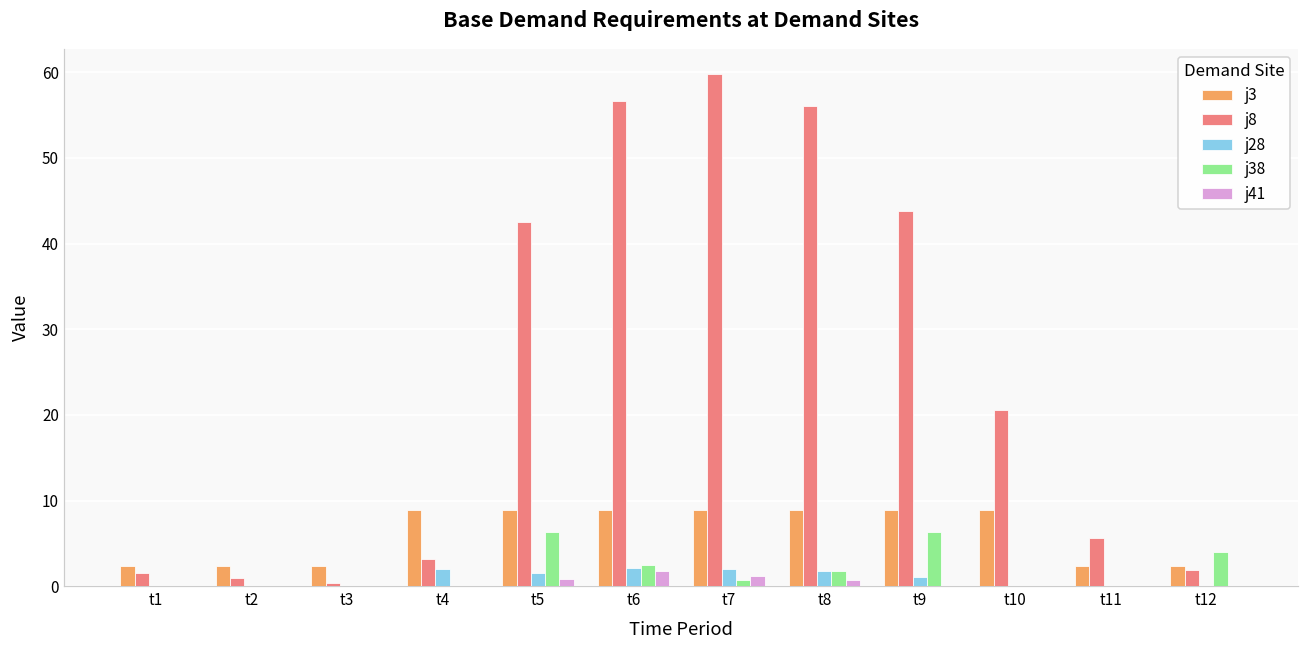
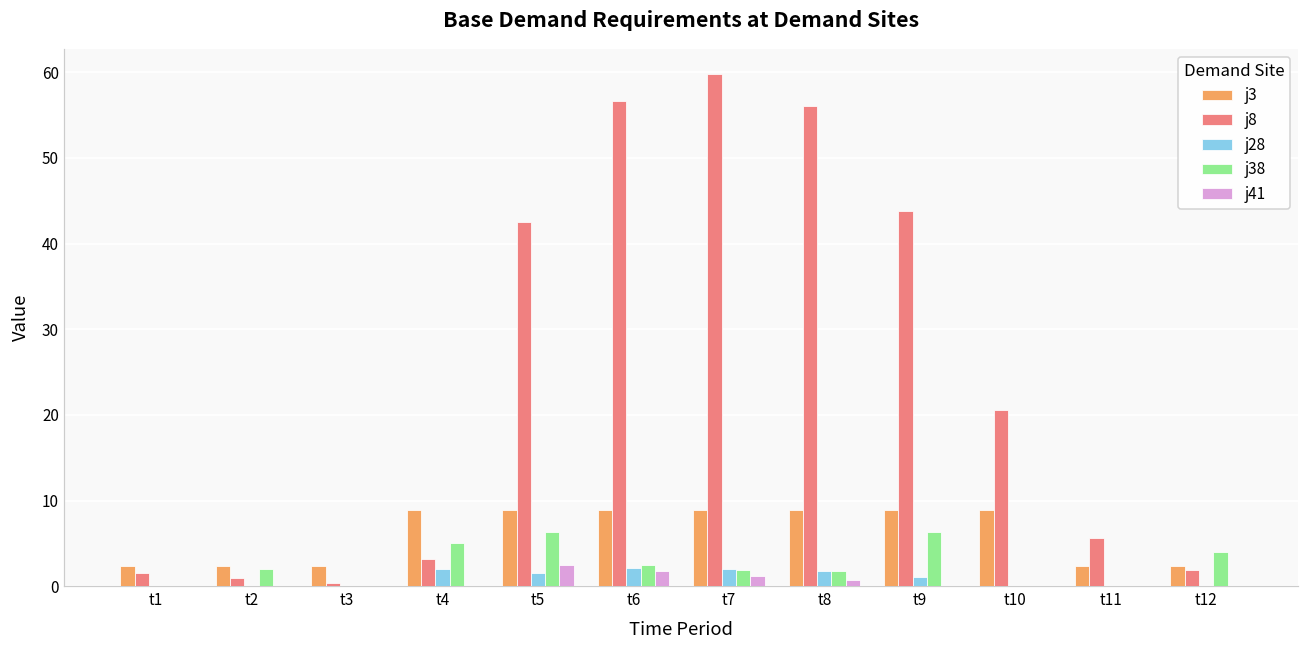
  {
    "j28": {
      "t1": 0,
      "t2": 0,
      "t3": 0,
      "t4": 2,
      "t5": 2,
      "t6": 2,
      "t7": 2,
      "t8": 2,
      "t9": 1,
      "t10": 0,
      "t11": 0,
      "t12": 0
    },
    "j38": {
      "t1": 0,
-     "t2": 0,
+     "t2": 2,
      "t3": 0,
-     "t4": 0,
+     "t4": 5,
      "t5": 6,
      "t6": 2,
-     "t7": 1,
+     "t7": 2,
      "t8": 2,
      "t9": 6,
      "t10": 0,
      "t11": 0,
      "t12": 4
    },
    "j41": {
      "t1": 0,
      "t2": 0,
      "t3": 0,
      "t4": 0,
-     "t5": 1,
+     "t5": 2,
      "t6": 2,
      "t7": 1,
      "t8": 1,
      "t9": 0,
      "t10": 0,
      "t11": 0,
      "t12": 0
    }
  }
